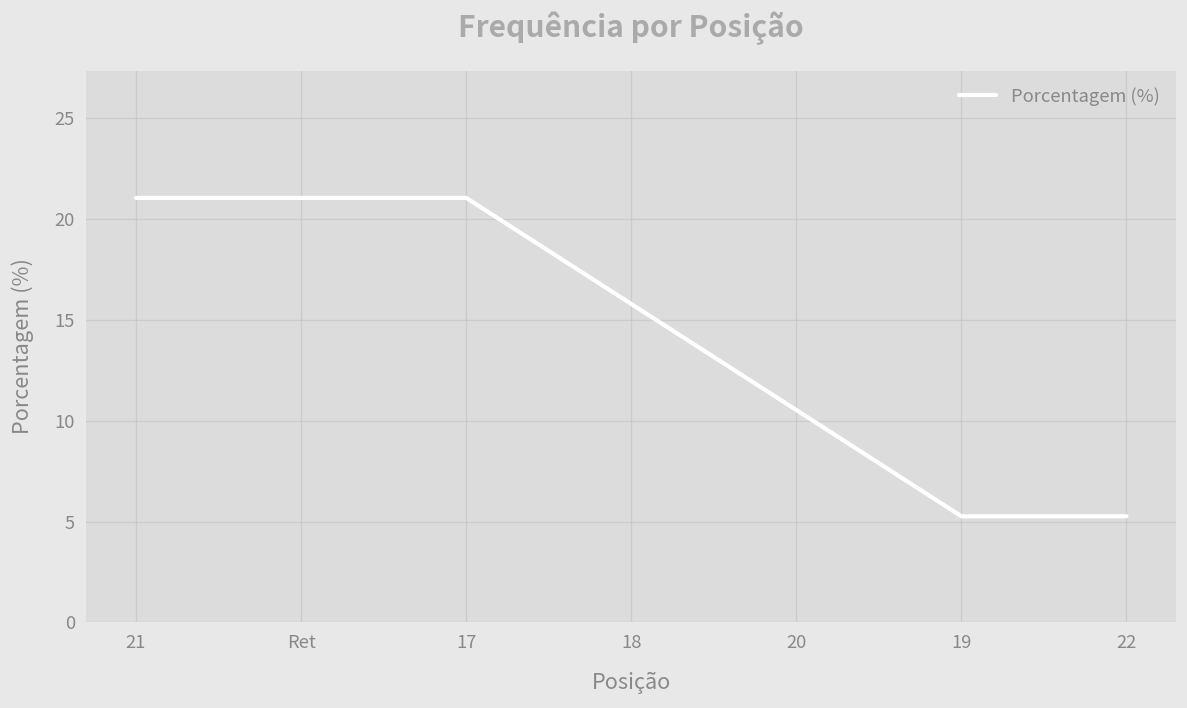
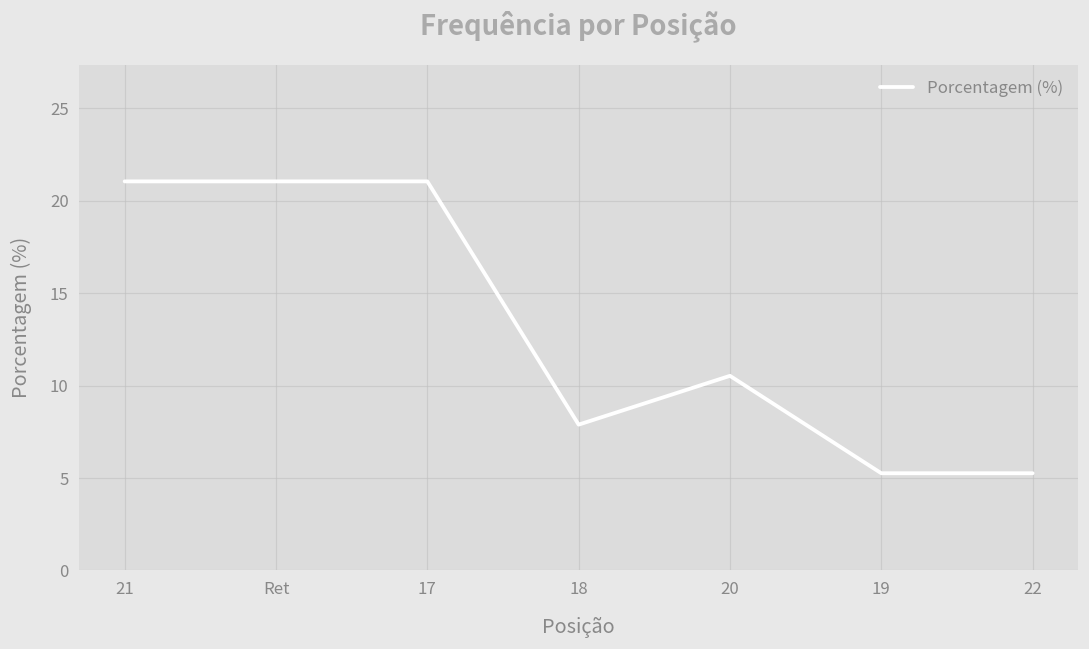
  {
    "21": 21.1,
    "Ret": 21.1,
    "17": 21.1,
-   "18": 15.8,
+   "18": 7.9,
    "20": 10.5,
    "19": 5.3,
    "22": 5.3
  }
